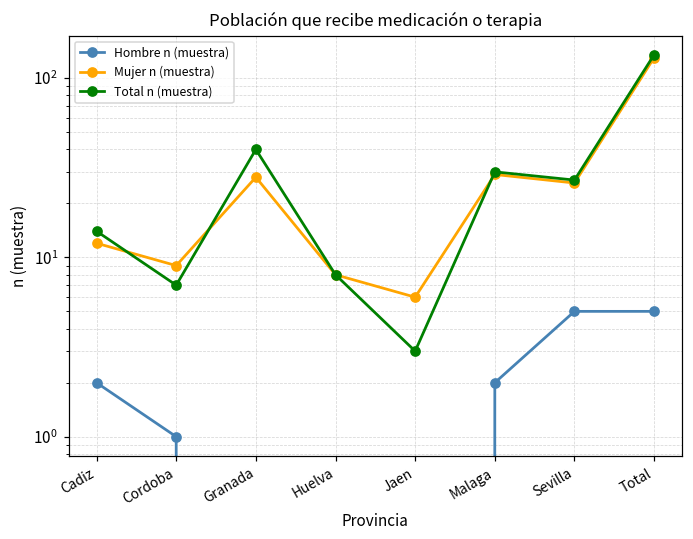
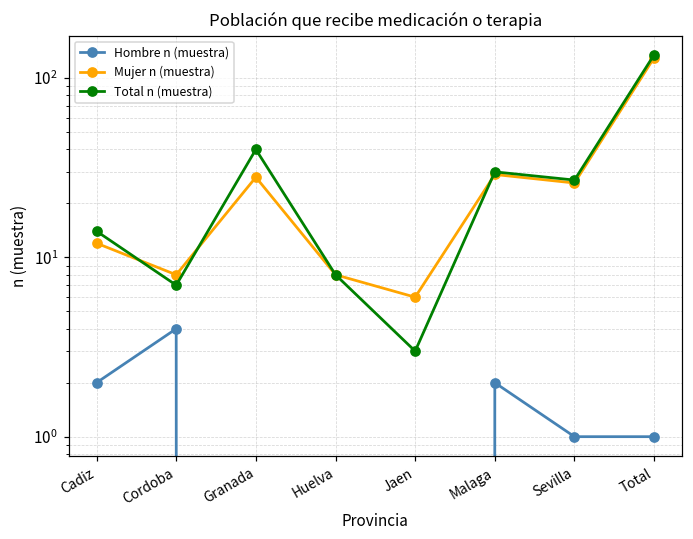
  {
    "Hombre n (muestra)": {
      "Cadiz": 2,
-     "Cordoba": 1,
+     "Cordoba": 4,
      "Malaga": 2,
-     "Sevilla": 5,
-     "Total": 5
+     "Sevilla": 1,
+     "Total": 1
    },
    "Mujer n (muestra)": {
      "Cadiz": 12,
-     "Cordoba": 9,
+     "Cordoba": 8,
      "Granada": 28,
      "Jaen": 6,
      "Sevilla": 26,
      "Total": 130
    },
    "Total n (muestra)": {
      "Cadiz": 14,
      "Cordoba": 7,
      "Granada": 40,
      "Jaen": 3,
      "Sevilla": 27,
      "Total": 140
    }
  }
